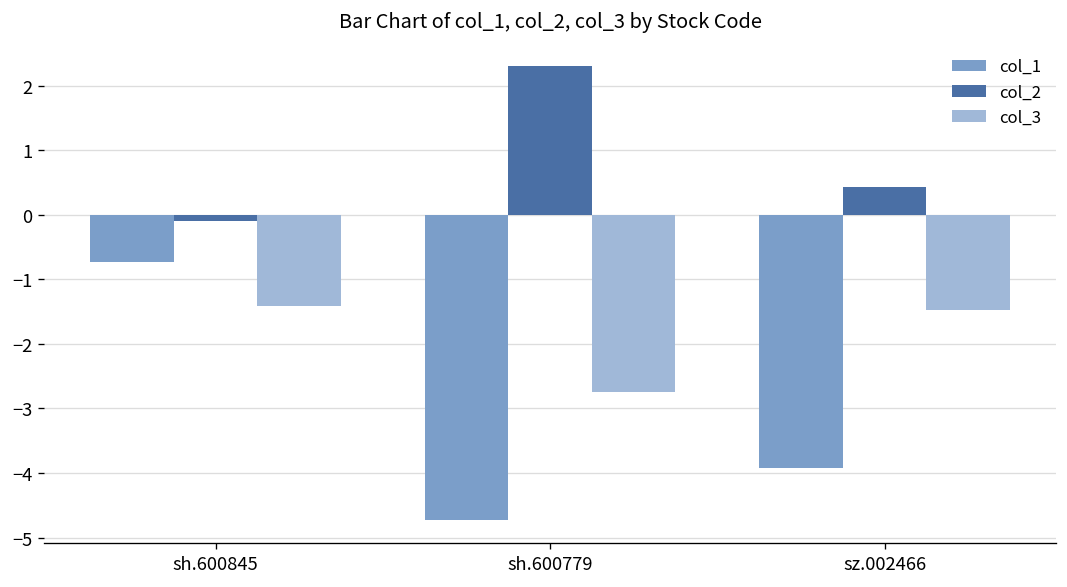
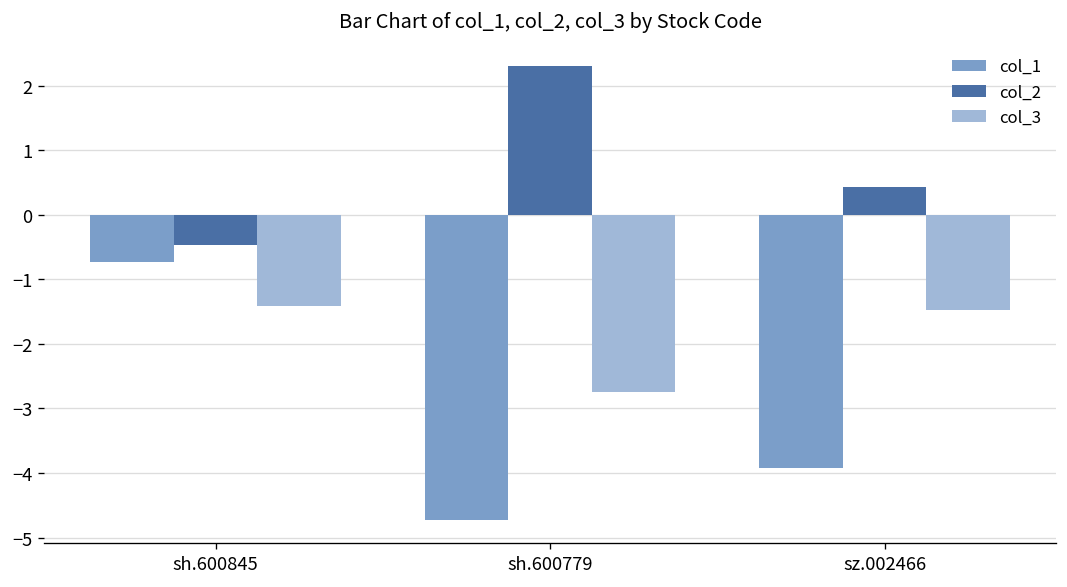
  {
    "col_2": {
-     "sh.600845": -0.1,
+     "sh.600845": -0.5,
      "sh.600779": 2.3,
      "sz.002466": 0.4
    }
  }
